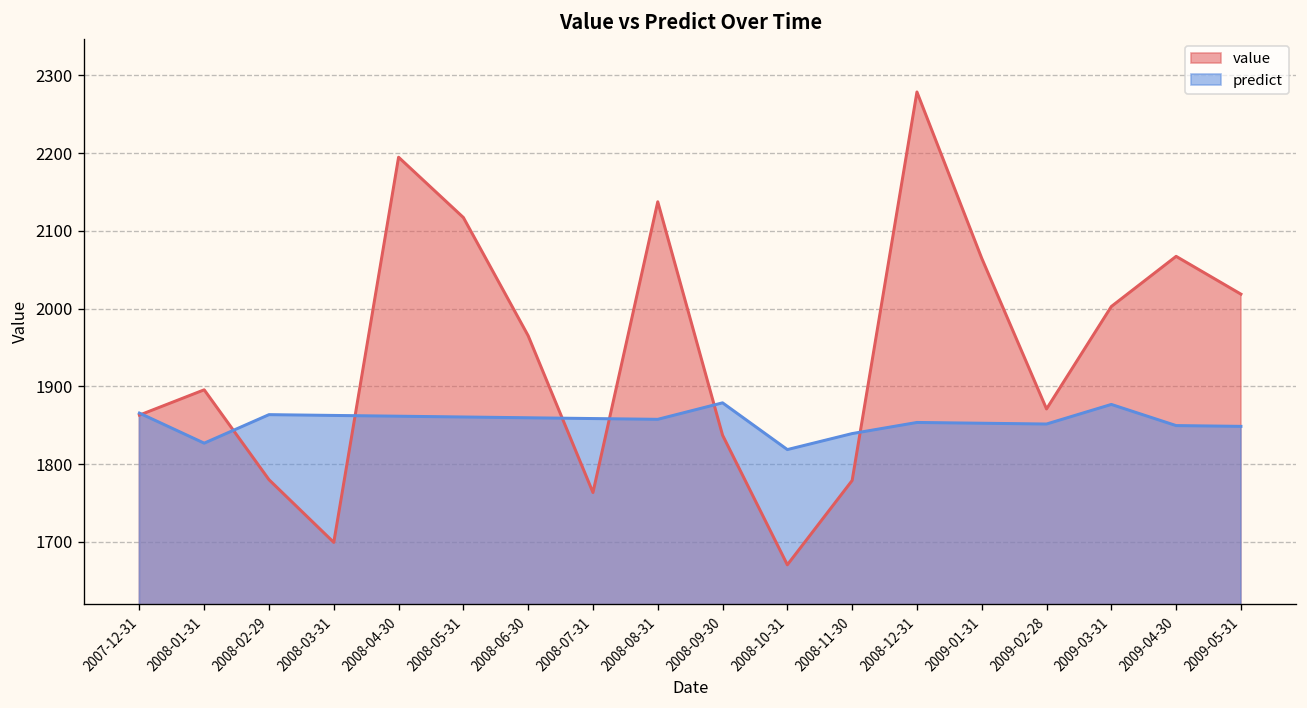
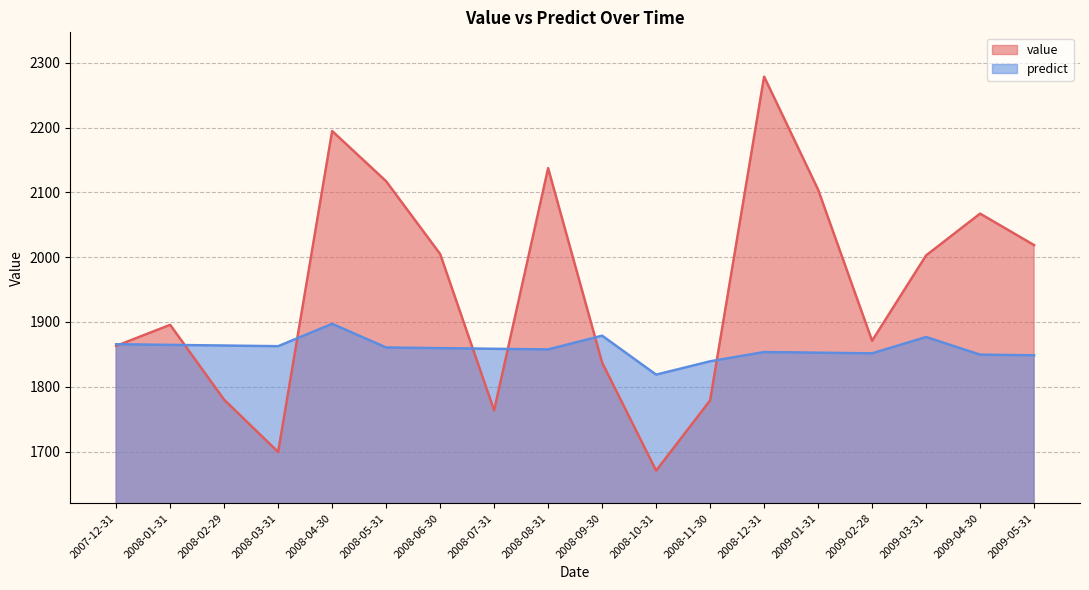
  {
    "value": {
      "2008-01-31": 1900,
      "2008-02-29": 1780,
      "2008-03-31": 1700,
      "2008-04-30": 2190,
      "2008-05-31": 2120,
-     "2008-06-30": 1970,
+     "2008-06-30": 2000,
      "2008-07-31": 1760,
      "2008-08-31": 2140,
      "2008-09-30": 1840,
      "2008-10-31": 1670,
      "2008-11-30": 1780,
      "2008-12-31": 2280,
-     "2009-01-31": 2060,
+     "2009-01-31": 2100,
      "2009-02-28": 1870,
      "2009-03-31": 2000,
      "2009-04-30": 2070,
      "2009-05-31": 2020
    },
    "predict": {
-     "2008-01-31": 1830,
+     "2008-01-31": 1860,
      "2008-02-29": 1860,
      "2008-03-31": 1860,
-     "2008-04-30": 1860,
+     "2008-04-30": 1900,
      "2008-05-31": 1860,
      "2008-06-30": 1860,
      "2008-07-31": 1860,
      "2008-08-31": 1860,
      "2008-09-30": 1880,
      "2008-10-31": 1820,
      "2008-11-30": 1840,
      "2008-12-31": 1850,
      "2009-01-31": 1850,
      "2009-02-28": 1850,
      "2009-03-31": 1880,
      "2009-04-30": 1850,
      "2009-05-31": 1850
    }
  }
